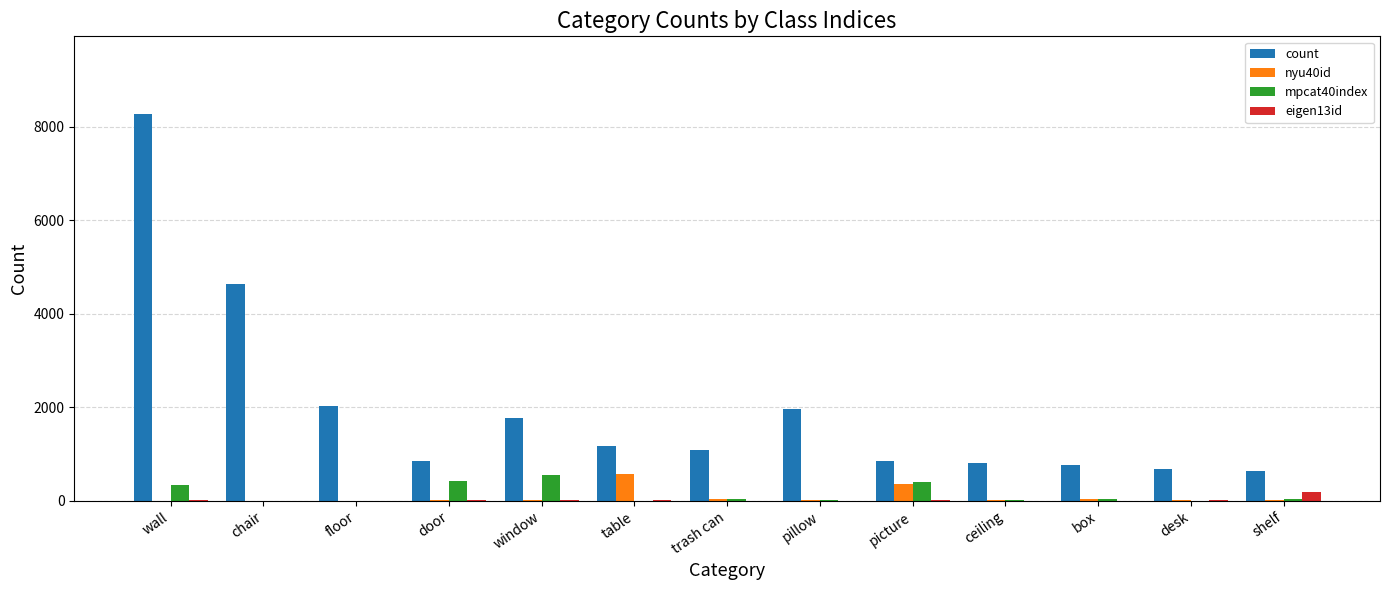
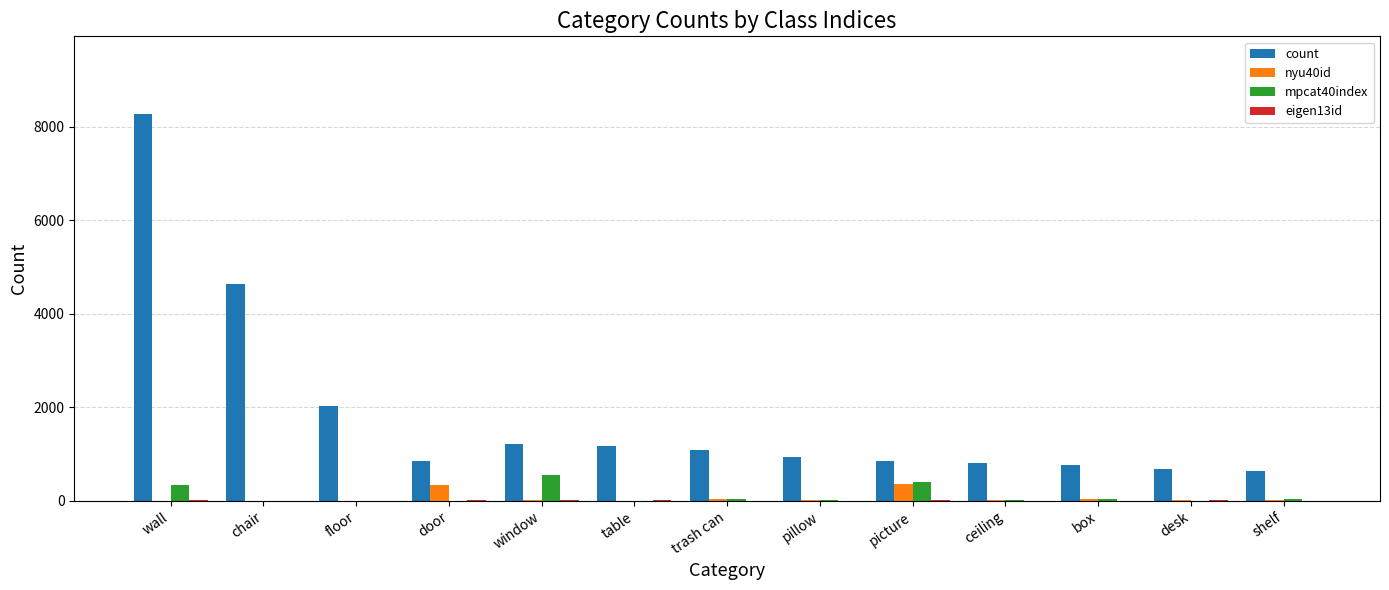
  {
    "count": {
      "wall": 8300,
      "chair": 4600,
      "floor": 2000,
      "door": 800,
-     "window": 1800,
+     "window": 1200,
      "table": 1200,
      "trash can": 1100,
-     "pillow": 2000,
+     "pillow": 900,
      "picture": 900,
      "ceiling": 800,
      "box": 800,
      "desk": 700,
      "shelf": 600
    },
    "nyu40id": {
-     "door": 0,
-     "table": 600,
+     "door": 300,
+     "table": 0,
      "picture": 400
    },
    "mpcat40index": {
      "wall": 300,
-     "door": 400,
+     "door": 0,
      "window": 600,
      "picture": 400
    },
    "eigen13id": {
-     "shelf": 200
+     "shelf": 0
    }
  }
